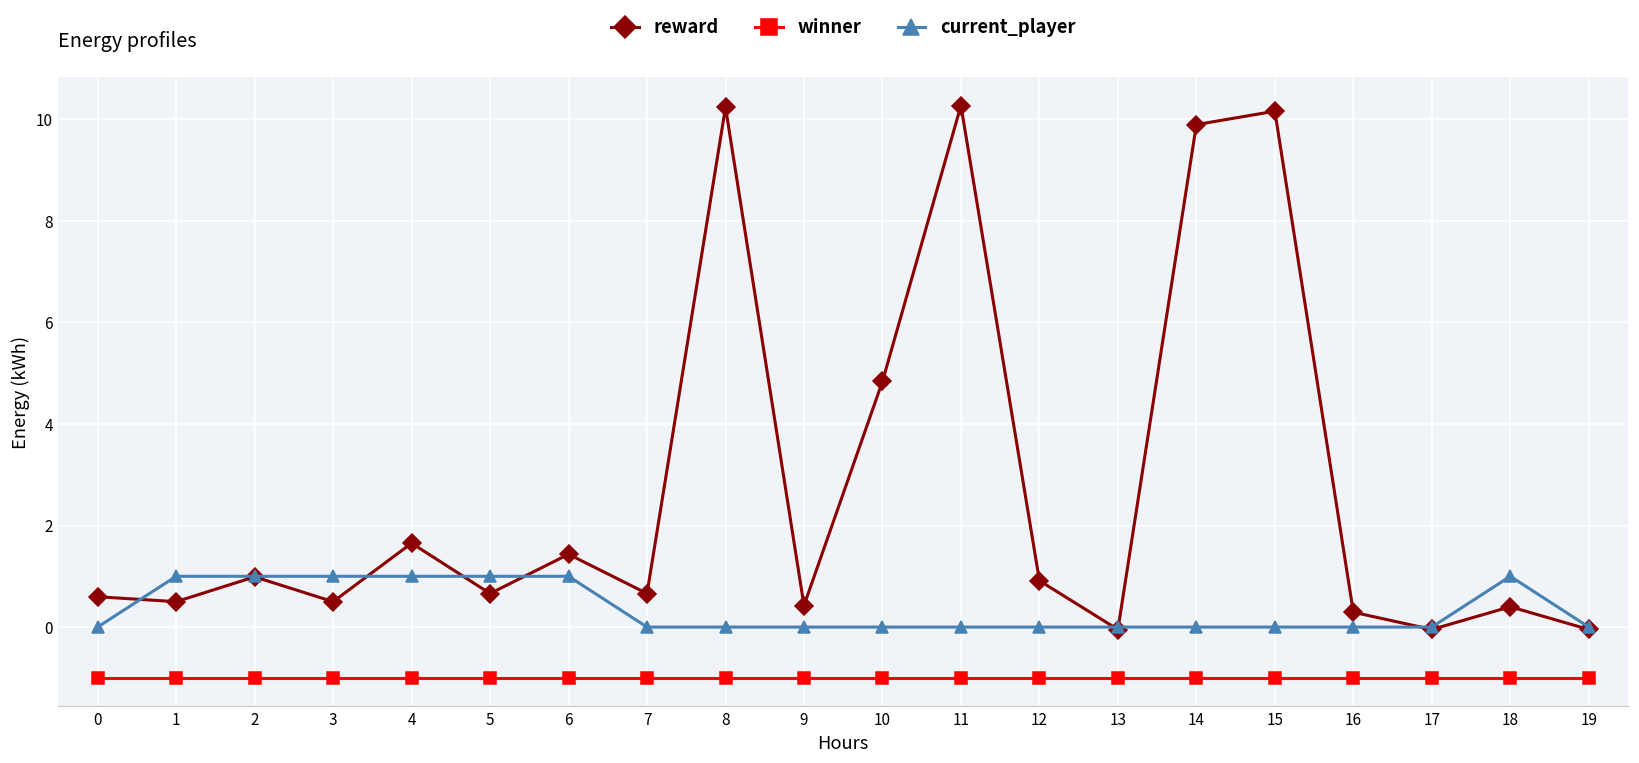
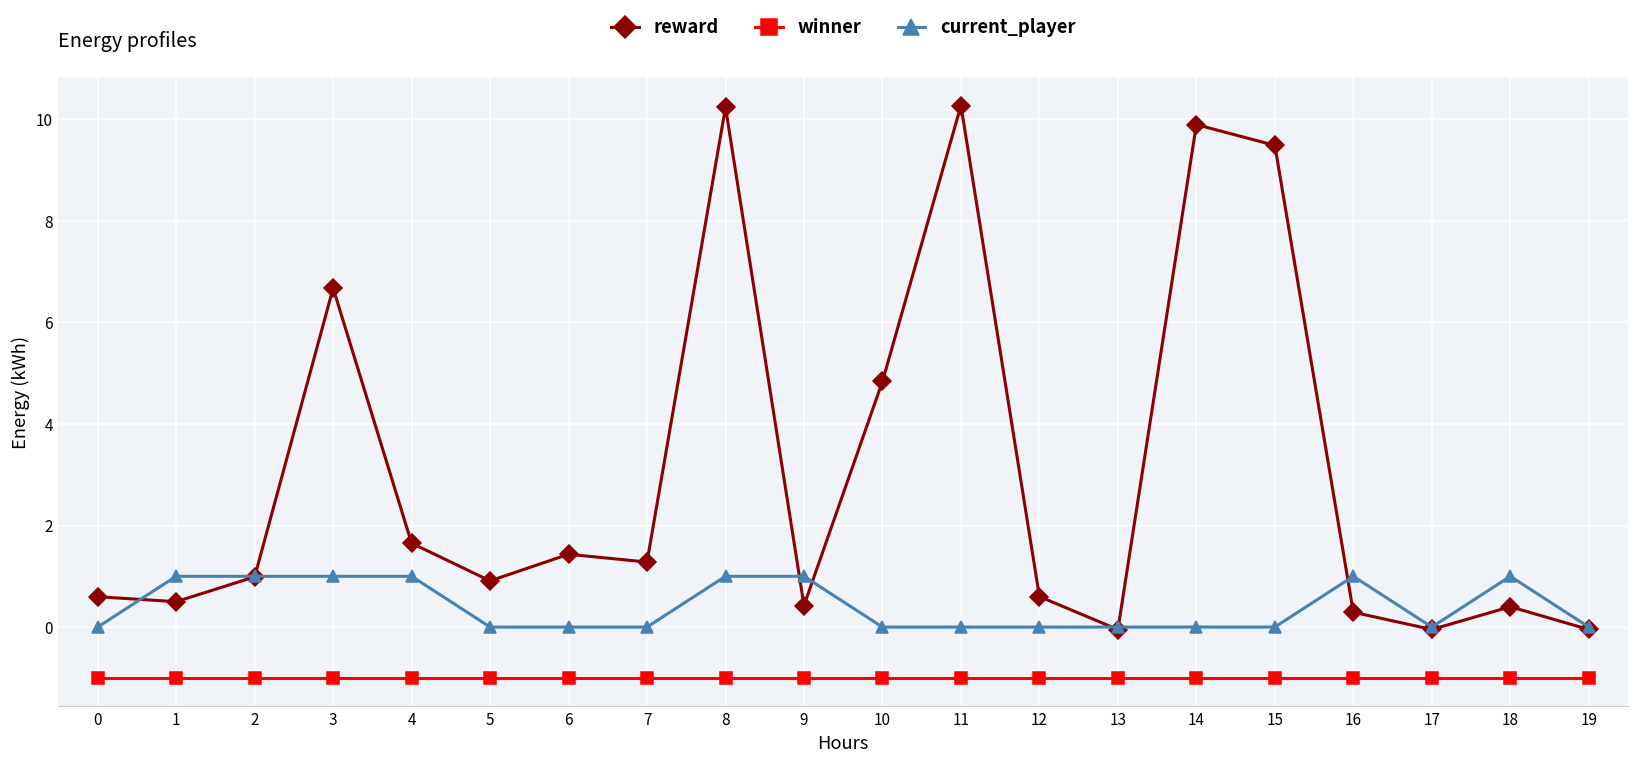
  {
    "reward": {
      "0": 0.6,
      "1": 0.5,
-     "3": 0.5,
+     "3": 6.7,
      "4": 1.7,
-     "5": 0.7,
+     "5": 0.9,
      "6": 1.4,
-     "7": 0.7,
+     "7": 1.3,
      "8": 10.2,
      "9": 0.4,
      "10": 4.8,
      "11": 10.3,
-     "12": 0.9,
+     "12": 0.6,
      "14": 9.9,
-     "15": 10.2,
+     "15": 9.5,
      "16": 0.3,
      "18": 0.4
    },
    "winner": {
      "0": -1.0,
      "1": -1.0,
      "2": -1.0,
      "3": -1.0,
      "4": -1.0,
      "5": -1.0,
      "6": -1.0,
      "7": -1.0,
      "8": -1.0,
      "9": -1.0,
      "10": -1.0,
      "11": -1.0,
      "12": -1.0,
      "13": -1.0,
      "14": -1.0,
      "15": -1.0,
      "16": -1.0,
      "17": -1.0,
      "18": -1.0,
      "19": -1.0
    },
    "current_player": {
      "0": 0,
      "1": 1,
      "3": 1,
      "4": 1,
-     "5": 1,
-     "6": 1,
+     "5": 0,
+     "6": 0,
      "7": 0,
-     "8": 0,
-     "9": 0,
+     "8": 1,
+     "9": 1,
      "10": 0,
      "11": 0,
      "12": 0,
      "14": 0,
      "15": 0,
-     "16": 0,
+     "16": 1,
      "18": 1
    }
  }
